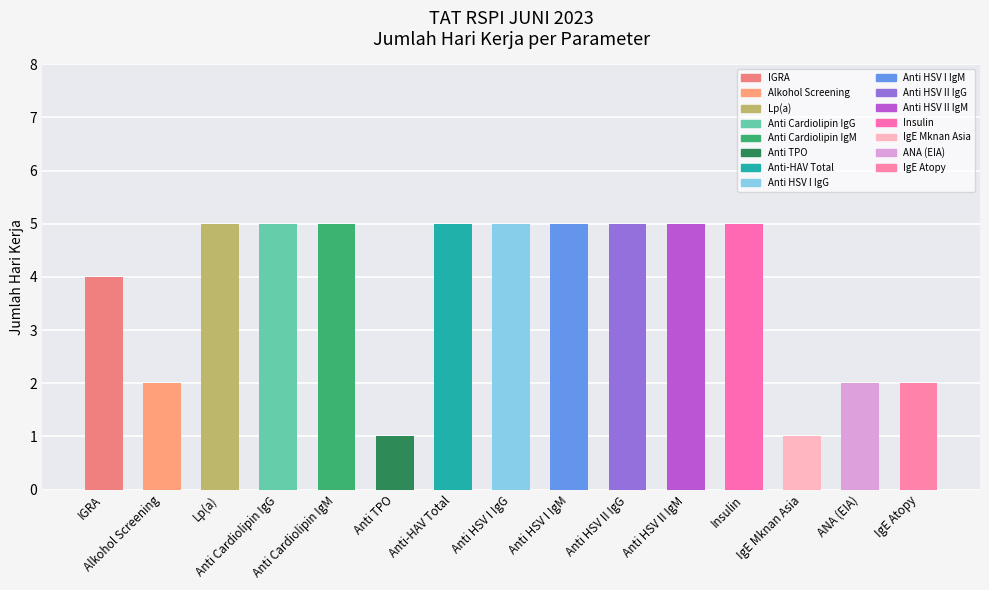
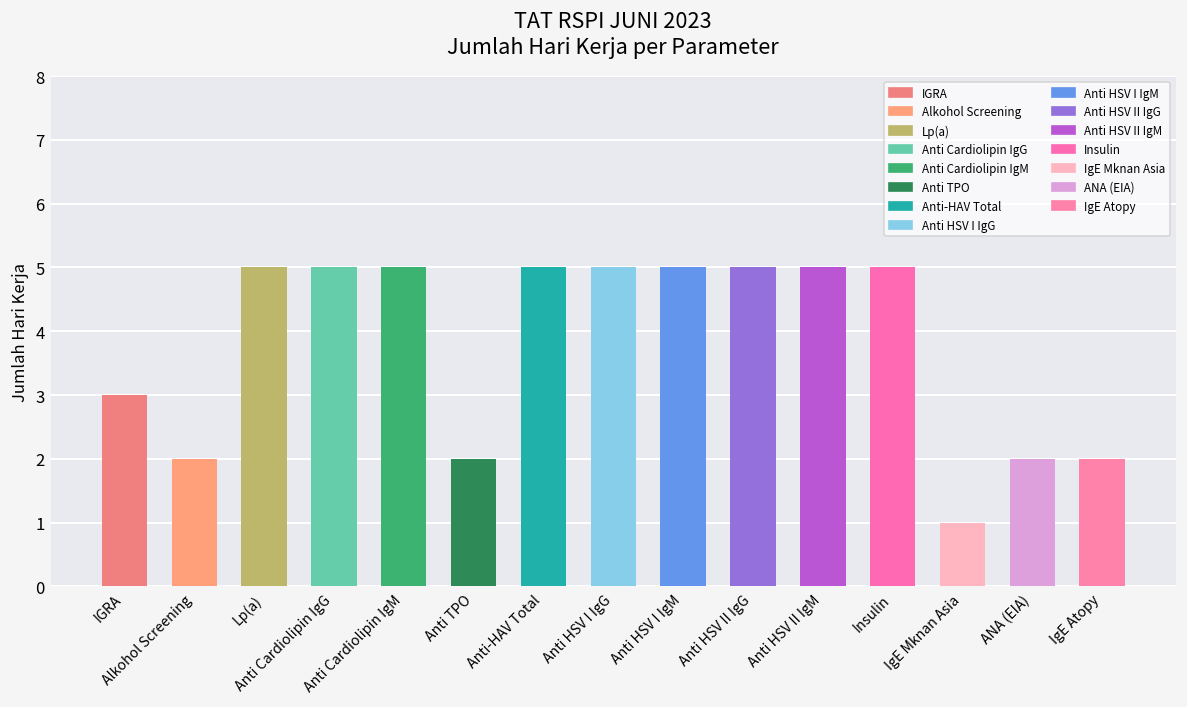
  {
-   "IGRA": 4,
+   "IGRA": 3,
    "Alkohol Screening": 2,
    "Lp(a)": 5,
    "Anti Cardiolipin IgG": 5,
    "Anti Cardiolipin IgM": 5,
-   "Anti TPO": 1,
+   "Anti TPO": 2,
    "Anti-HAV Total": 5,
    "Anti HSV I IgG": 5,
    "Anti HSV I IgM": 5,
    "Anti HSV II IgG": 5,
    "Anti HSV II IgM": 5,
    "Insulin": 5,
    "IgE Mknan Asia": 1,
    "ANA (EIA)": 2,
    "IgE Atopy": 2
  }
